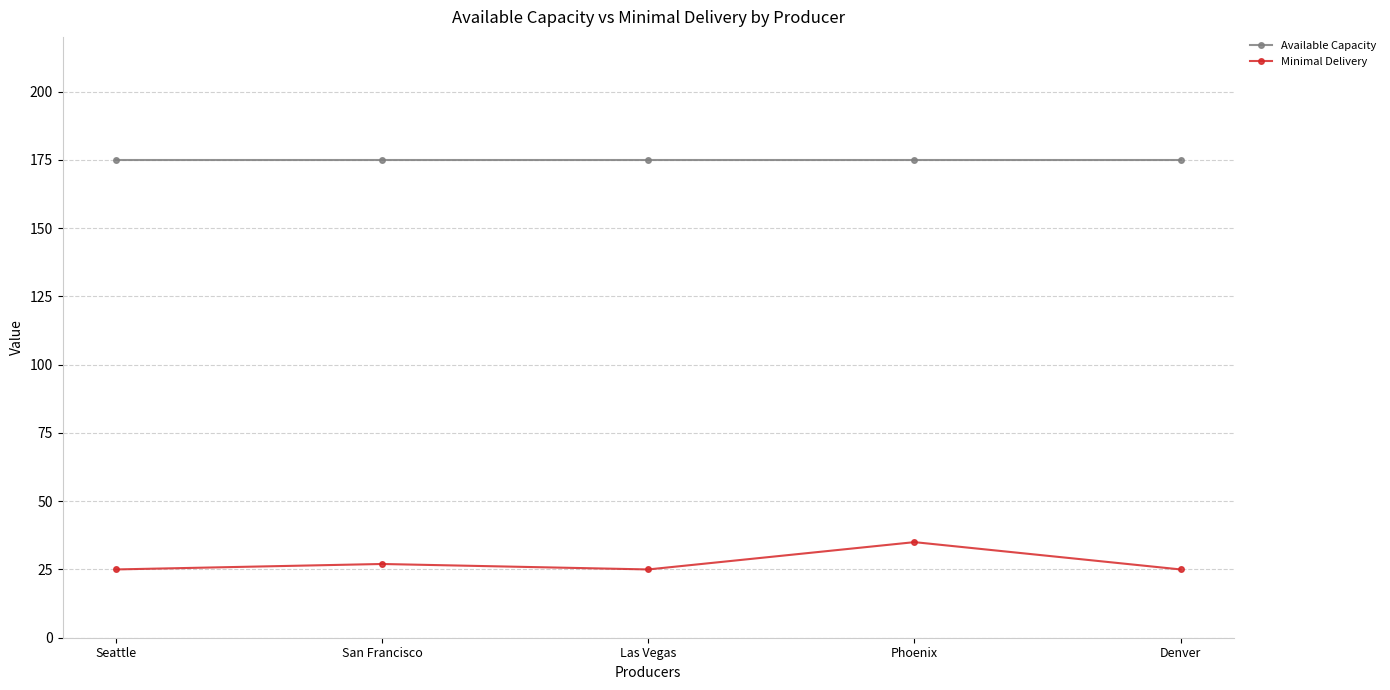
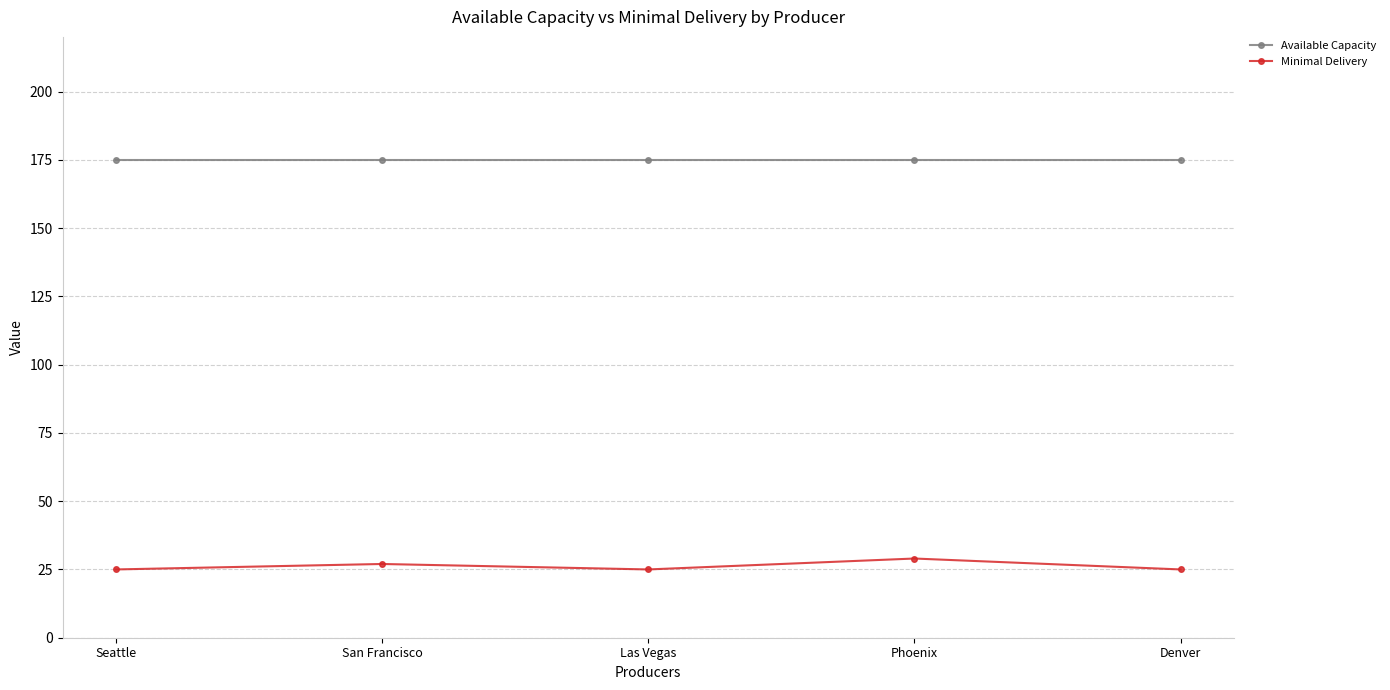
  {
    "Available Capacity": {
      "Seattle": 175,
      "San Francisco": 175,
      "Las Vegas": 175,
      "Phoenix": 175,
      "Denver": 175
    },
    "Minimal Delivery": {
      "Seattle": 25,
      "San Francisco": 27,
      "Las Vegas": 25,
-     "Phoenix": 35,
+     "Phoenix": 29,
      "Denver": 25
    }
  }
